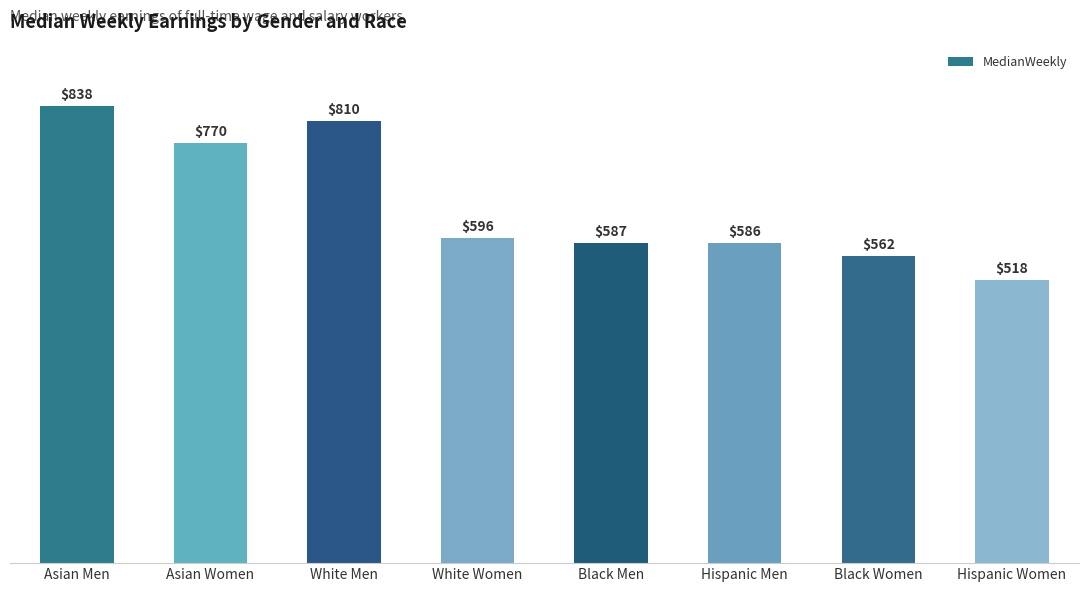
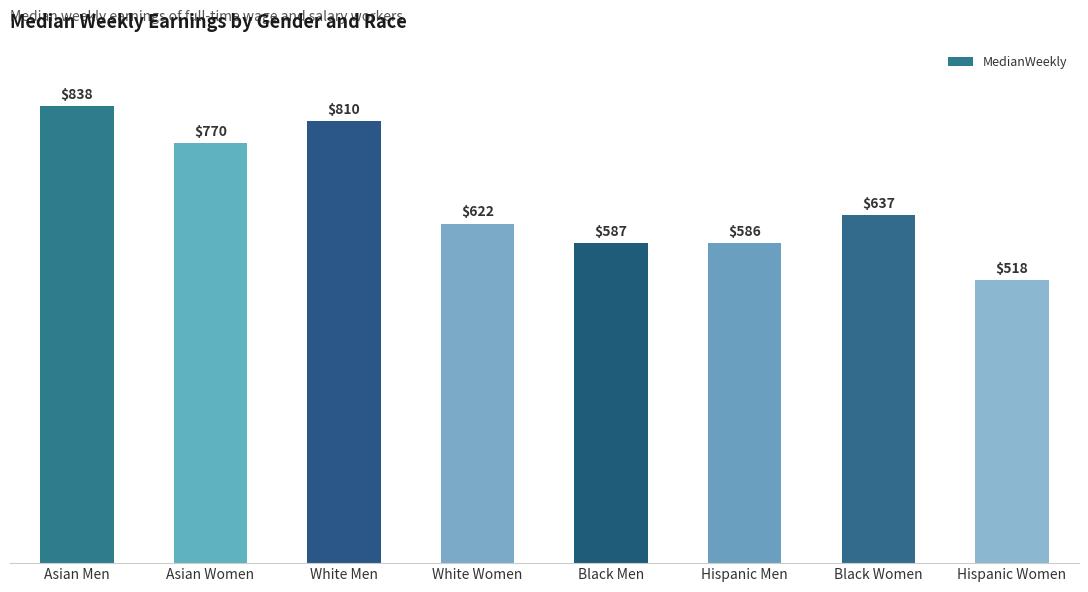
  {
    "Asian Men": "$838",
    "Asian Women": "$770",
    "White Men": "$810",
-   "White Women": "$596",
+   "White Women": "$622",
    "Black Men": "$587",
    "Hispanic Men": "$586",
-   "Black Women": "$562",
+   "Black Women": "$637",
    "Hispanic Women": "$518"
  }
